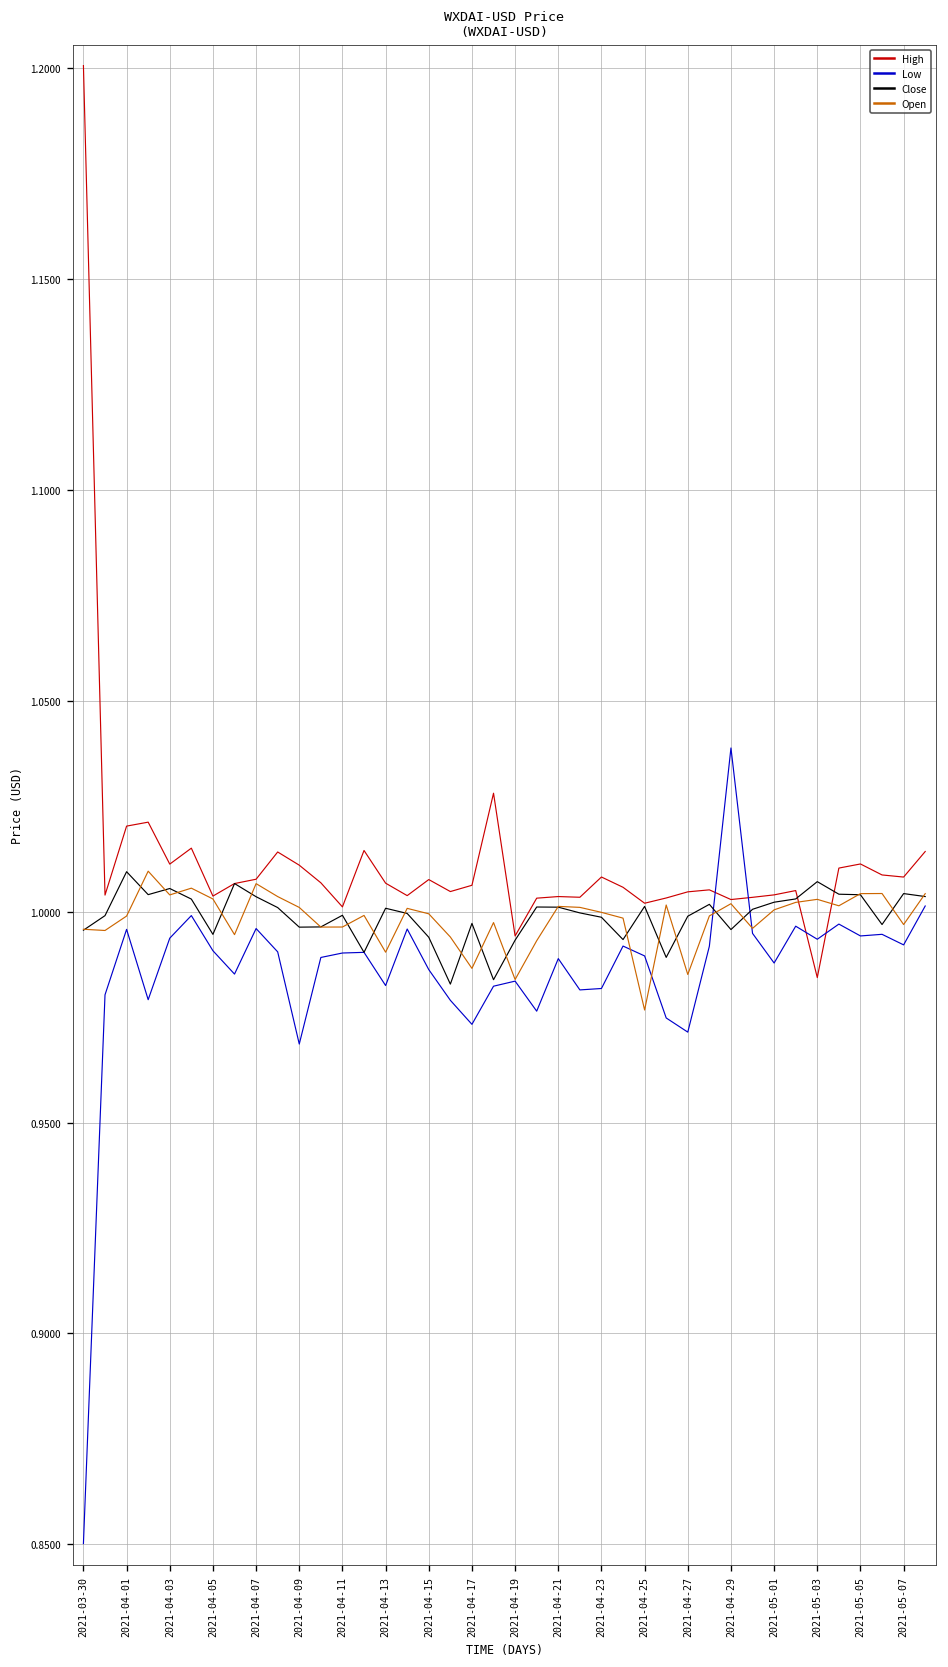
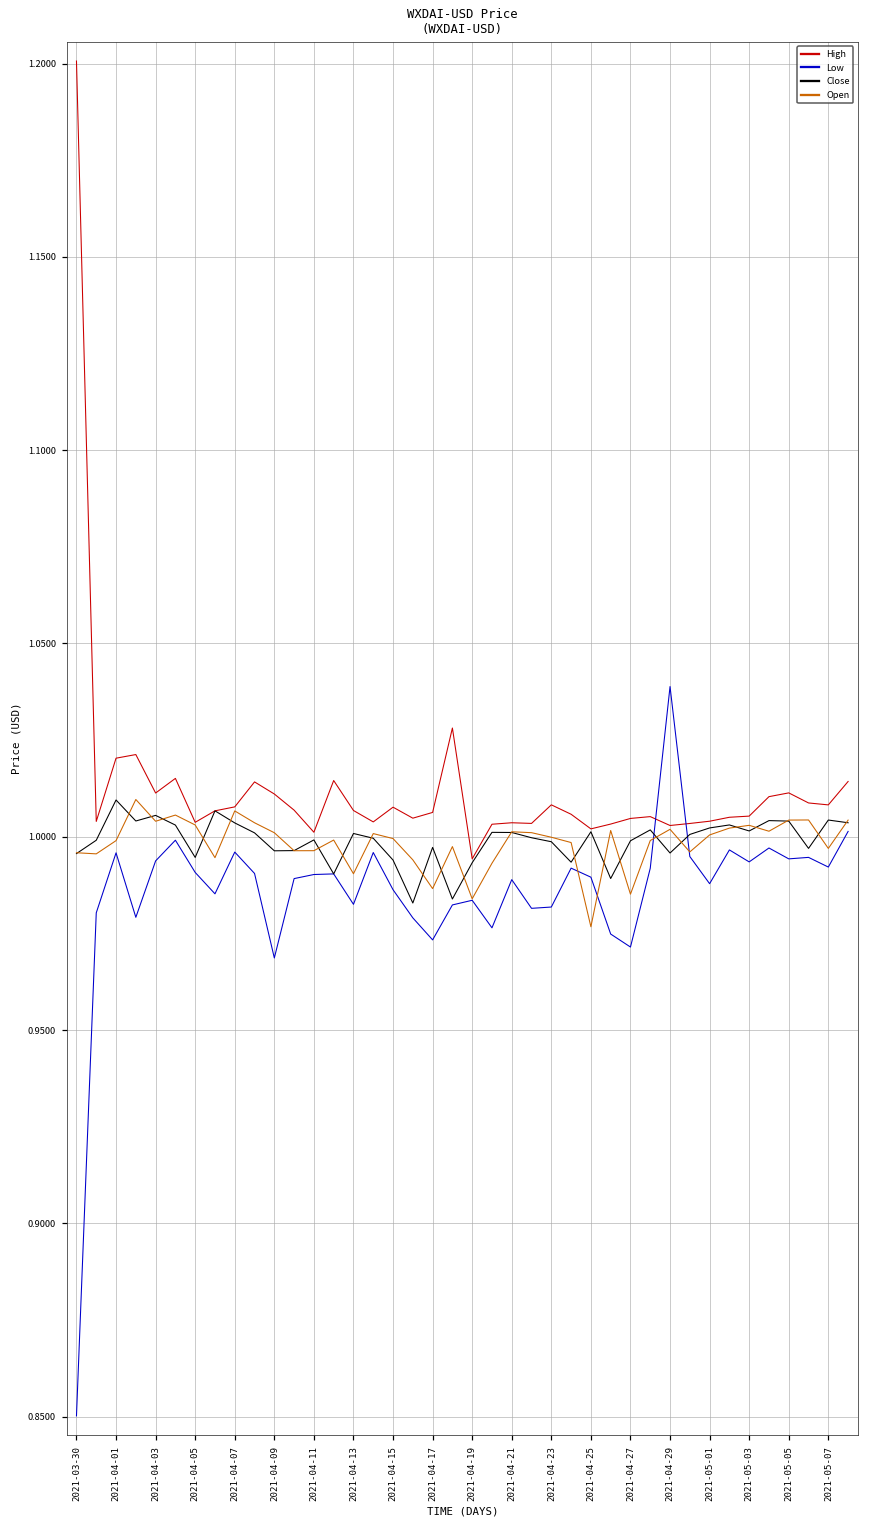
  {
    "High": {
      "2021-03-30": 1.201,
      "2021-04-01": 1.020,
      "2021-04-03": 1.011,
      "2021-04-07": 1.008,
      "2021-04-09": 1.011,
      "2021-04-11": 1.001,
      "2021-04-13": 1.007,
      "2021-04-15": 1.008,
      "2021-04-17": 1.006,
      "2021-04-19": 0.994,
      "2021-04-21": 1.004,
      "2021-04-23": 1.008,
      "2021-04-25": 1.002,
      "2021-04-27": 1.005,
      "2021-04-29": 1.003,
      "2021-05-01": 1.004,
-     "2021-05-03": 0.984,
+     "2021-05-03": 1.005,
      "2021-05-05": 1.011,
      "2021-05-07": 1.008
    },
    "Low": {
      "2021-03-30": 0.850,
      "2021-04-01": 0.996,
      "2021-04-03": 0.994,
      "2021-04-05": 0.991,
      "2021-04-07": 0.996,
      "2021-04-09": 0.969,
      "2021-04-11": 0.990,
      "2021-04-13": 0.983,
      "2021-04-15": 0.986,
      "2021-04-17": 0.973,
      "2021-04-21": 0.989,
      "2021-04-23": 0.982,
      "2021-04-25": 0.990,
      "2021-04-27": 0.971,
      "2021-04-29": 1.039,
      "2021-05-01": 0.988,
      "2021-05-03": 0.993,
      "2021-05-05": 0.994,
      "2021-05-07": 0.992
    },
    "Close": {
      "2021-04-01": 1.010,
      "2021-04-03": 1.006,
      "2021-04-05": 0.995,
      "2021-04-07": 1.004,
      "2021-04-09": 0.996,
      "2021-04-11": 0.999,
      "2021-04-13": 1.001,
      "2021-04-15": 0.994,
      "2021-04-17": 0.997,
      "2021-04-19": 0.993,
      "2021-04-23": 0.999,
      "2021-04-25": 1.001,
      "2021-04-27": 0.999,
      "2021-04-29": 0.996,
      "2021-05-01": 1.002,
-     "2021-05-03": 1.007,
+     "2021-05-03": 1.002,
      "2021-05-07": 1.004
    },
    "Open": {
      "2021-04-01": 0.999,
      "2021-04-03": 1.004,
      "2021-04-07": 1.007,
      "2021-04-09": 1.001,
      "2021-04-11": 0.996,
      "2021-04-13": 0.990,
      "2021-04-15": 1.000,
      "2021-04-17": 0.987,
      "2021-04-23": 1.000,
      "2021-04-25": 0.977,
      "2021-04-27": 0.985,
      "2021-04-29": 1.002,
      "2021-05-01": 1.000,
      "2021-05-03": 1.003,
      "2021-05-07": 0.997
    }
  }
